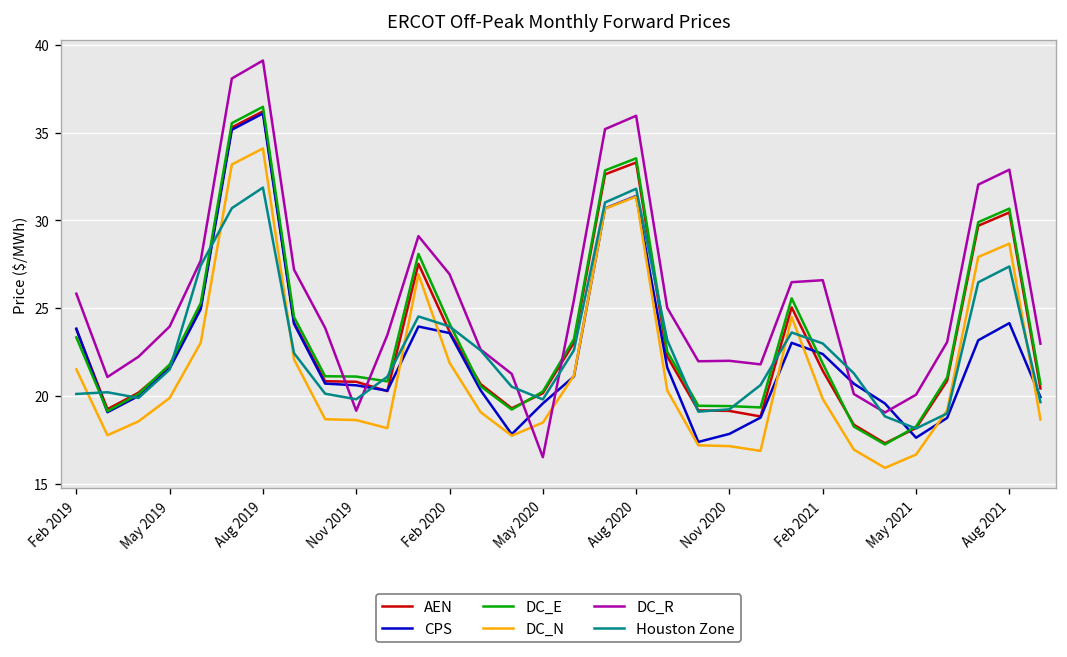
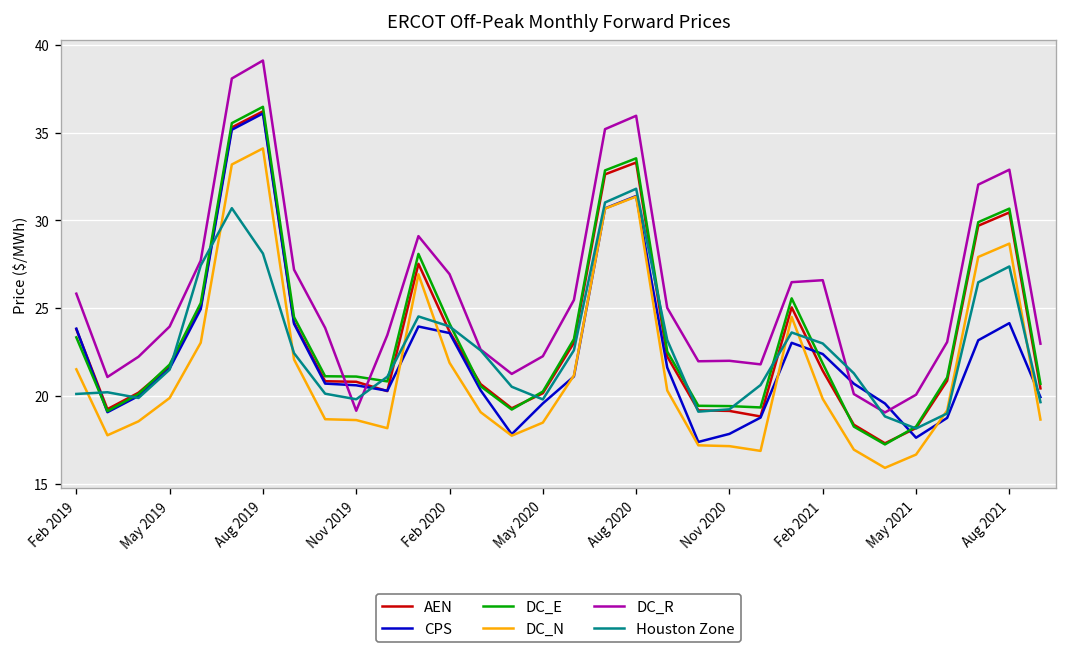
  {
    "AEN": {
      "Nov 2019": 20.8,
      "Aug 2020": 33.3,
      "Feb 2021": 21.4,
      "Aug 2021": 30.4
    },
    "CPS": {
      "Nov 2019": 20.6,
      "May 2020": 19.6,
      "Nov 2020": 17.8,
      "Feb 2021": 22.4,
      "May 2021": 17.6,
      "Aug 2021": 24.1
    },
    "DC_E": {
      "Feb 2019": 23.3,
      "Aug 2019": 36.5,
      "Nov 2019": 21.1,
      "Aug 2020": 33.5,
      "Nov 2020": 19.4,
      "Feb 2021": 21.9,
      "Aug 2021": 30.7
    },
    "DC_N": {
      "Feb 2019": 21.5,
      "May 2019": 19.9,
      "Aug 2019": 34.1,
      "Nov 2019": 18.6,
      "Feb 2020": 21.9,
      "May 2020": 18.5,
      "Nov 2020": 17.1,
      "Feb 2021": 19.8,
      "May 2021": 16.7,
      "Aug 2021": 28.7
    },
    "DC_R": {
      "Feb 2019": 25.8,
      "May 2019": 24.0,
      "Aug 2019": 39.1,
      "Nov 2019": 19.2,
      "Feb 2020": 26.9,
-     "May 2020": 16.5,
+     "May 2020": 22.3,
      "Aug 2020": 36.0,
      "Nov 2020": 22.0,
      "Feb 2021": 26.6,
      "May 2021": 20.1,
      "Aug 2021": 32.9
    },
    "Houston Zone": {
      "Feb 2019": 20.1,
-     "Aug 2019": 31.9,
+     "Aug 2019": 28.1,
      "Nov 2019": 19.8,
      "May 2020": 19.8,
      "Aug 2020": 31.8,
      "Feb 2021": 23.0,
      "Aug 2021": 27.4
    }
  }
